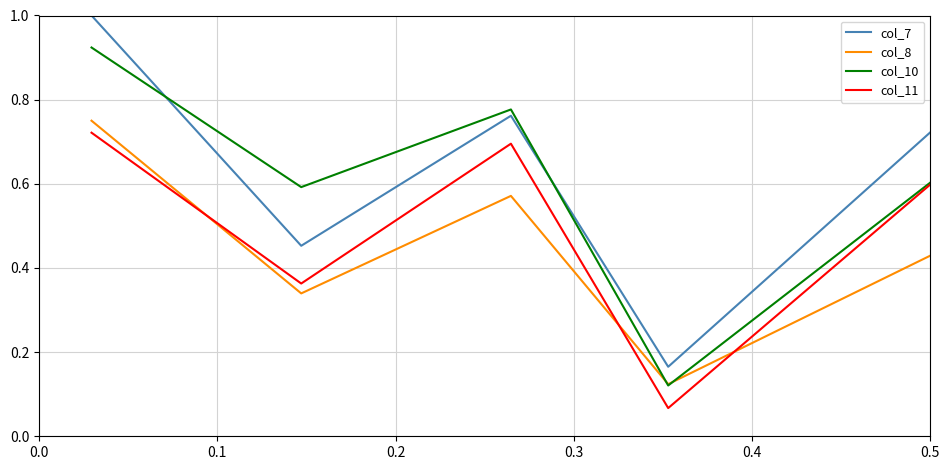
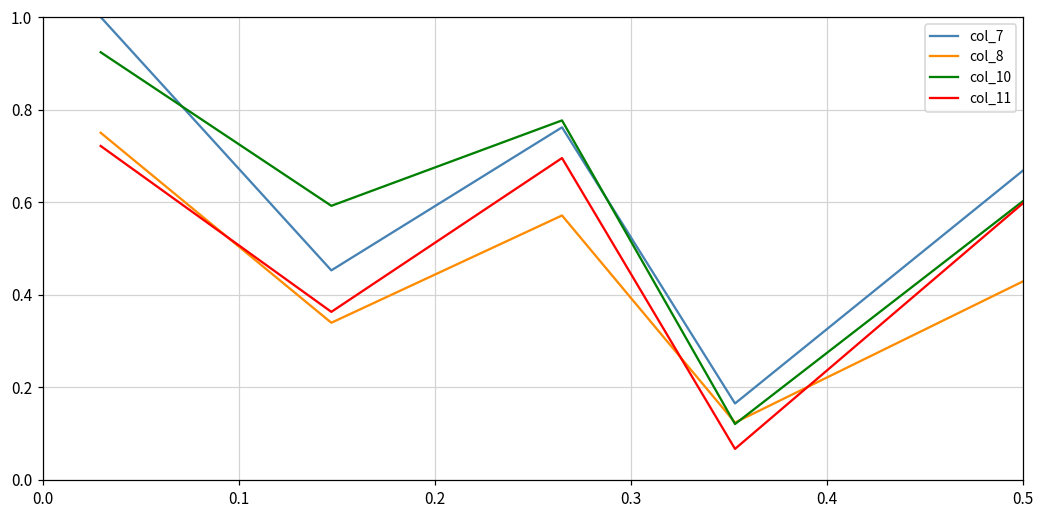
  {
    "col_7": {
-     "0.5": 0.72
+     "0.5": 0.67
    },
    "col_8": {
      "0.5": 0.43
    }
  }
